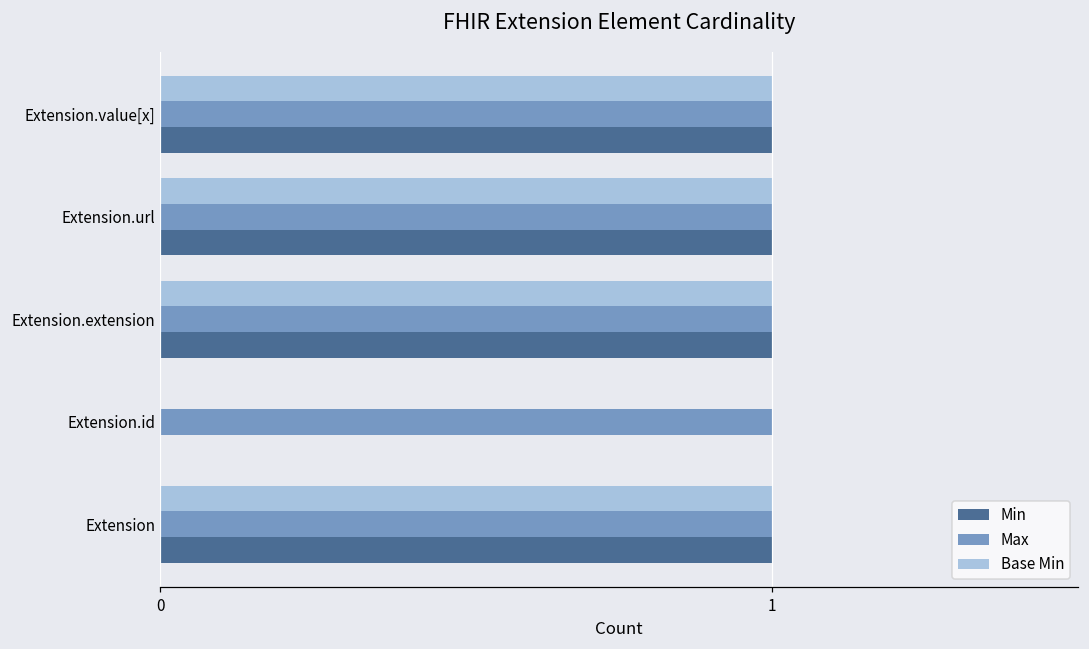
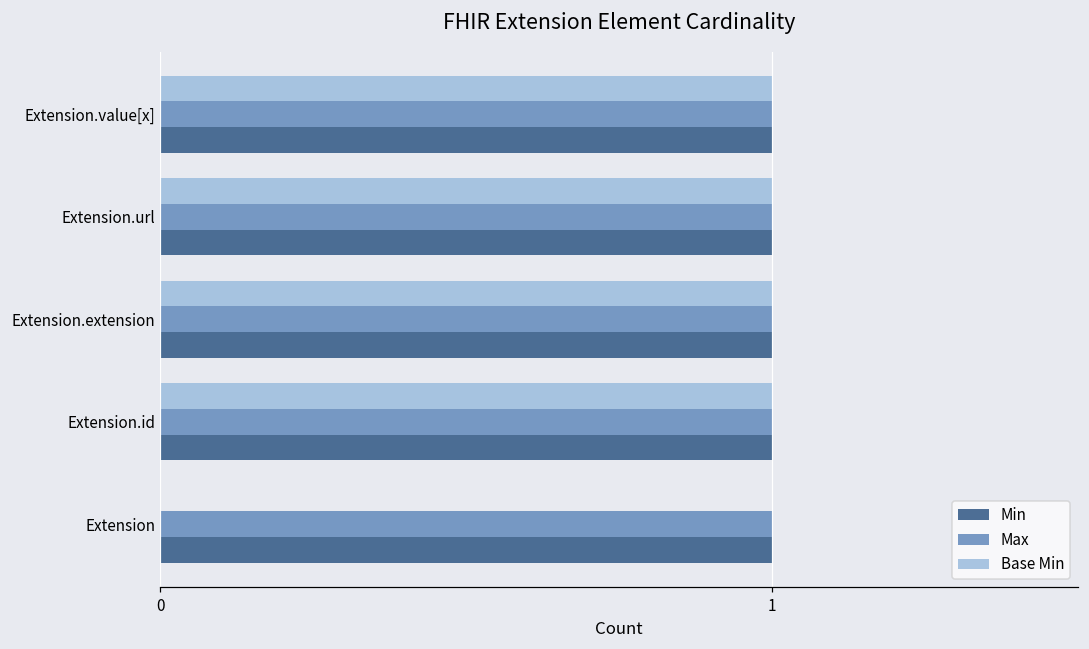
  {
    "Min": {
      "Extension.value[x]": 1,
      "Extension.url": 1,
      "Extension.extension": 1,
-     "Extension.id": 0,
+     "Extension.id": 1,
      "Extension": 1
    },
    "Max": {
      "Extension.value[x]": 1,
      "Extension.url": 1,
      "Extension.extension": 1,
      "Extension.id": 1,
      "Extension": 1
    },
    "Base Min": {
      "Extension.value[x]": 1,
      "Extension.url": 1,
      "Extension.extension": 1,
-     "Extension.id": 0,
-     "Extension": 1
+     "Extension.id": 1,
+     "Extension": 0
    }
  }
